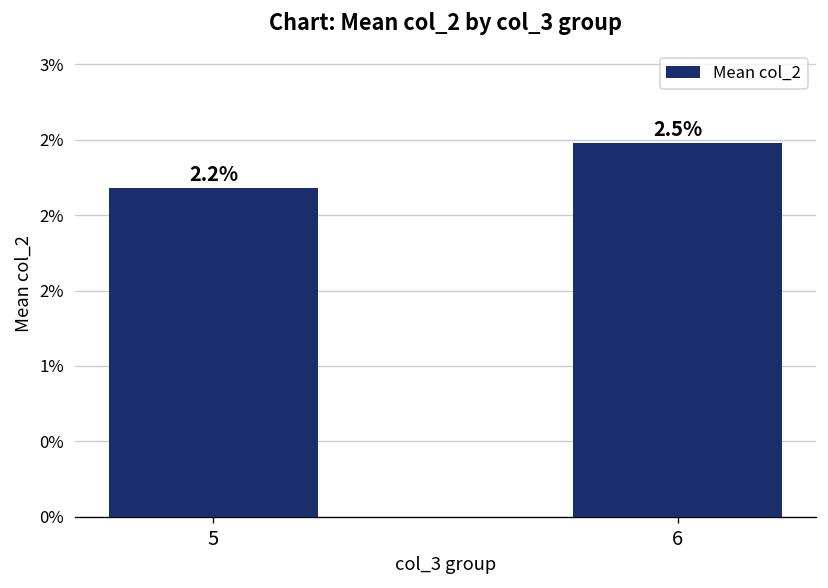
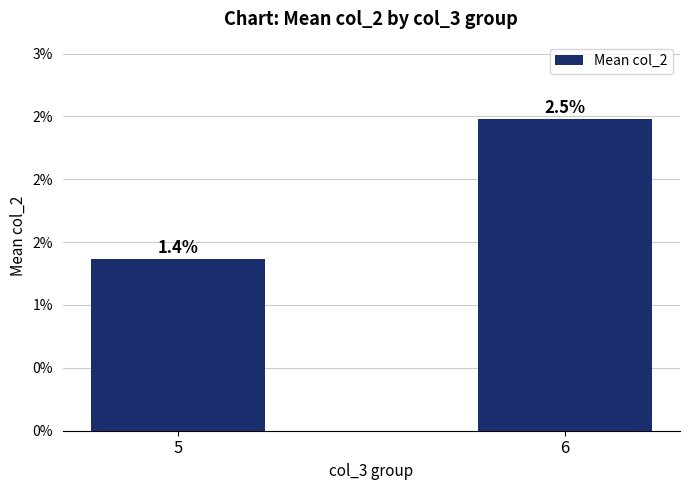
  {
-   "5": "2.2%",
+   "5": "1.4%",
    "6": "2.5%"
  }
